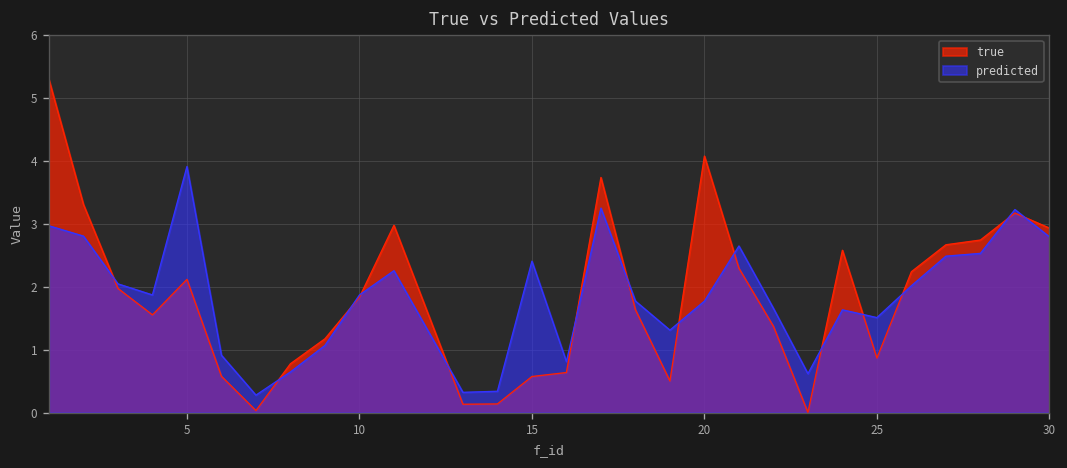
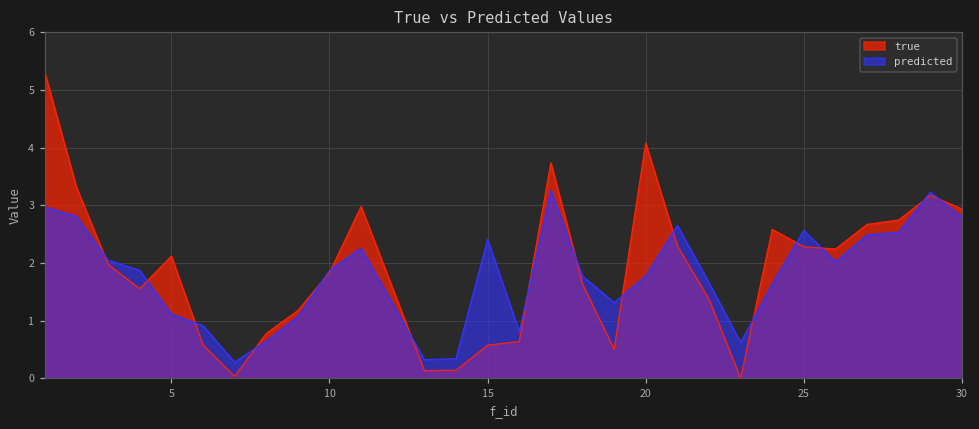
  {
    "true": {
      "5": 2.1,
      "15": 0.6,
      "20": 4.1,
-     "25": 0.9,
+     "25": 2.3,
      "30": 2.9
    },
    "predicted": {
-     "5": 3.9,
+     "5": 1.1,
      "15": 2.4,
      "20": 1.8,
-     "25": 1.5,
+     "25": 2.6,
      "30": 2.8
    }
  }
